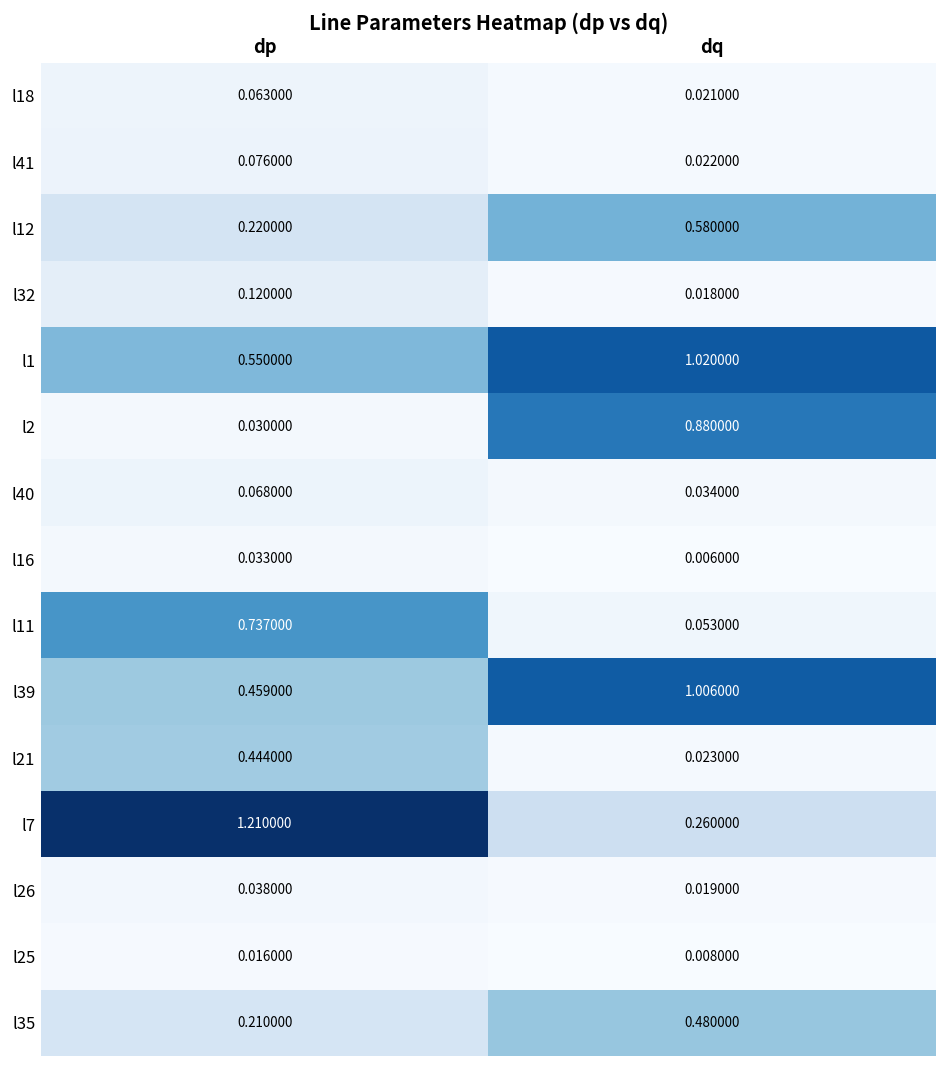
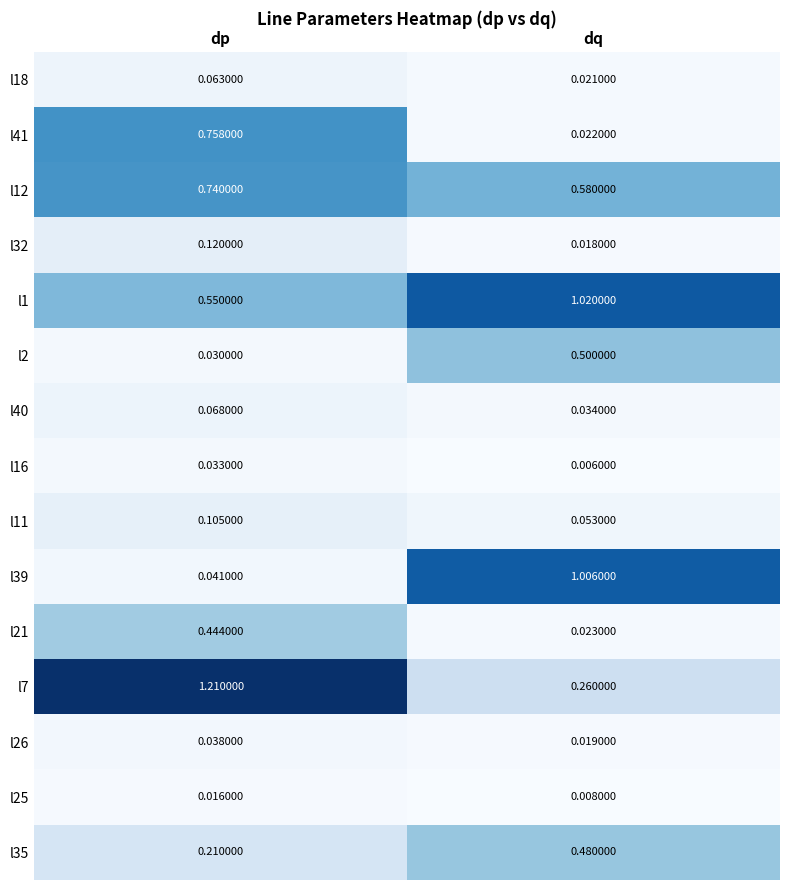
  {
    "l18": {
      "dp": 0.063000,
      "dq": 0.021000
    },
    "l41": {
-     "dp": 0.076000,
+     "dp": 0.758000,
      "dq": 0.022000
    },
    "l12": {
-     "dp": 0.220000,
+     "dp": 0.740000,
      "dq": 0.580000
    },
    "l32": {
      "dp": 0.120000,
      "dq": 0.018000
    },
    "l1": {
      "dp": 0.550000,
      "dq": 1.020000
    },
    "l2": {
      "dp": 0.030000,
-     "dq": 0.880000
+     "dq": 0.500000
    },
    "l40": {
      "dp": 0.068000,
      "dq": 0.034000
    },
    "l16": {
      "dp": 0.033000,
      "dq": 0.006000
    },
    "l11": {
-     "dp": 0.737000,
+     "dp": 0.105000,
      "dq": 0.053000
    },
    "l39": {
-     "dp": 0.459000,
+     "dp": 0.041000,
      "dq": 1.006000
    },
    "l21": {
      "dp": 0.444000,
      "dq": 0.023000
    },
    "l7": {
      "dp": 1.210000,
      "dq": 0.260000
    },
    "l26": {
      "dp": 0.038000,
      "dq": 0.019000
    },
    "l25": {
      "dp": 0.016000,
      "dq": 0.008000
    },
    "l35": {
      "dp": 0.210000,
      "dq": 0.480000
    }
  }
